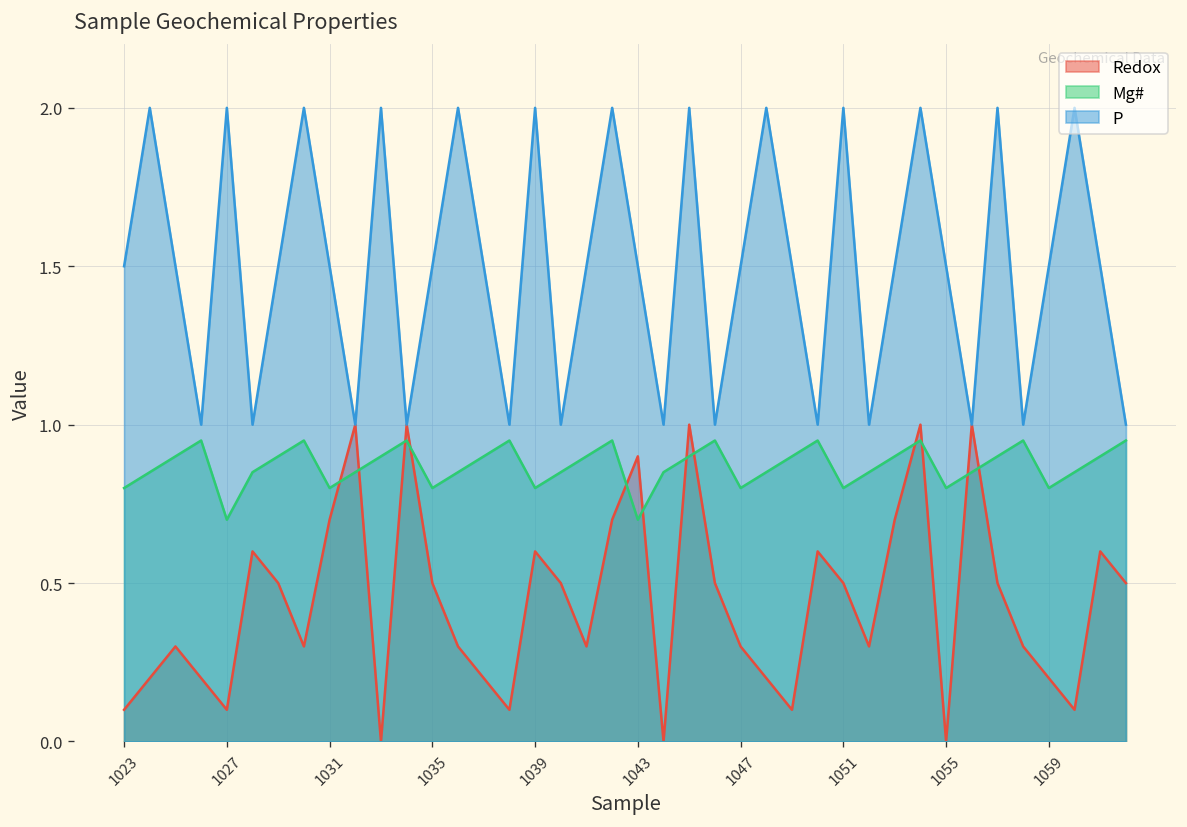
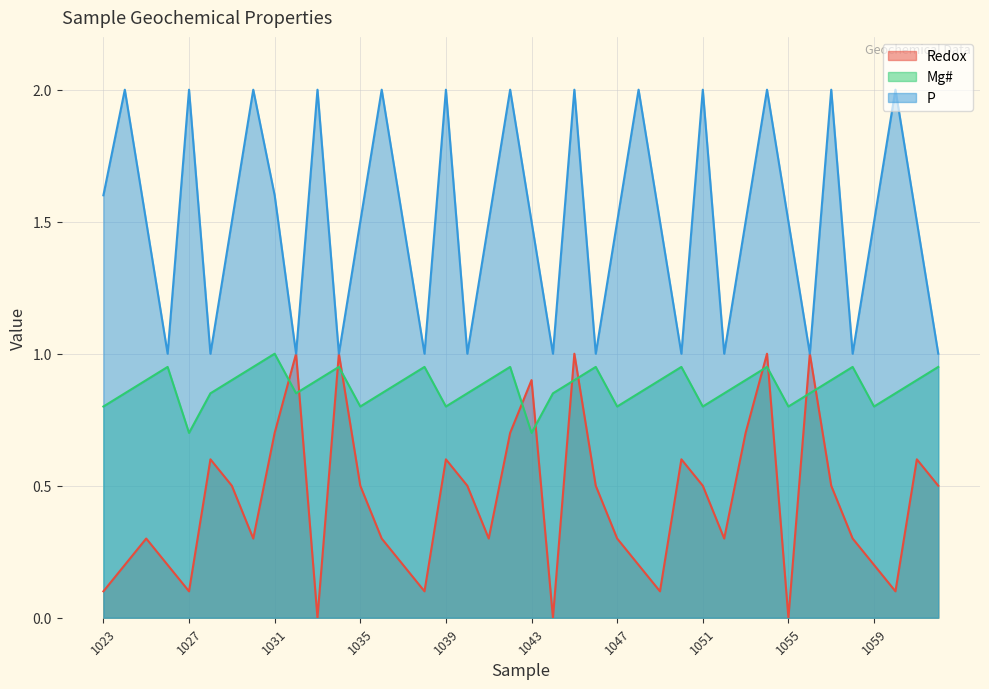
  {
    "Redox": {
      "1023": 0.1,
      "1027": 0.1,
      "1031": 0.7,
      "1035": 0.5,
      "1039": 0.6,
      "1043": 0.9,
      "1047": 0.3,
      "1051": 0.5,
      "1055": 0.0,
      "1059": 0.2
    },
    "Mg#": {
      "1023": 0.8,
      "1027": 0.7,
-     "1031": 0.8,
+     "1031": 1.0,
      "1035": 0.8,
      "1039": 0.8,
      "1043": 0.7,
      "1047": 0.8,
      "1051": 0.8,
      "1055": 0.8,
      "1059": 0.8
    },
    "P": {
-     "1023": 1.5,
+     "1023": 1.6,
      "1027": 2.0,
-     "1031": 1.5,
+     "1031": 1.6,
      "1035": 1.5,
      "1039": 2.0,
      "1043": 1.5,
      "1047": 1.5,
      "1051": 2.0,
      "1055": 1.5,
      "1059": 1.5
    }
  }
